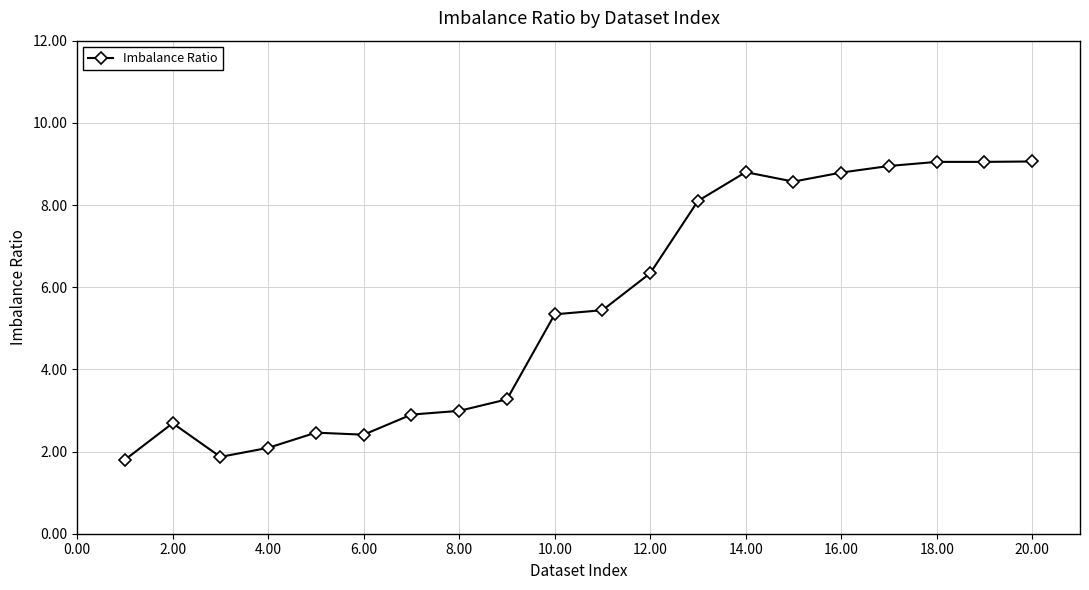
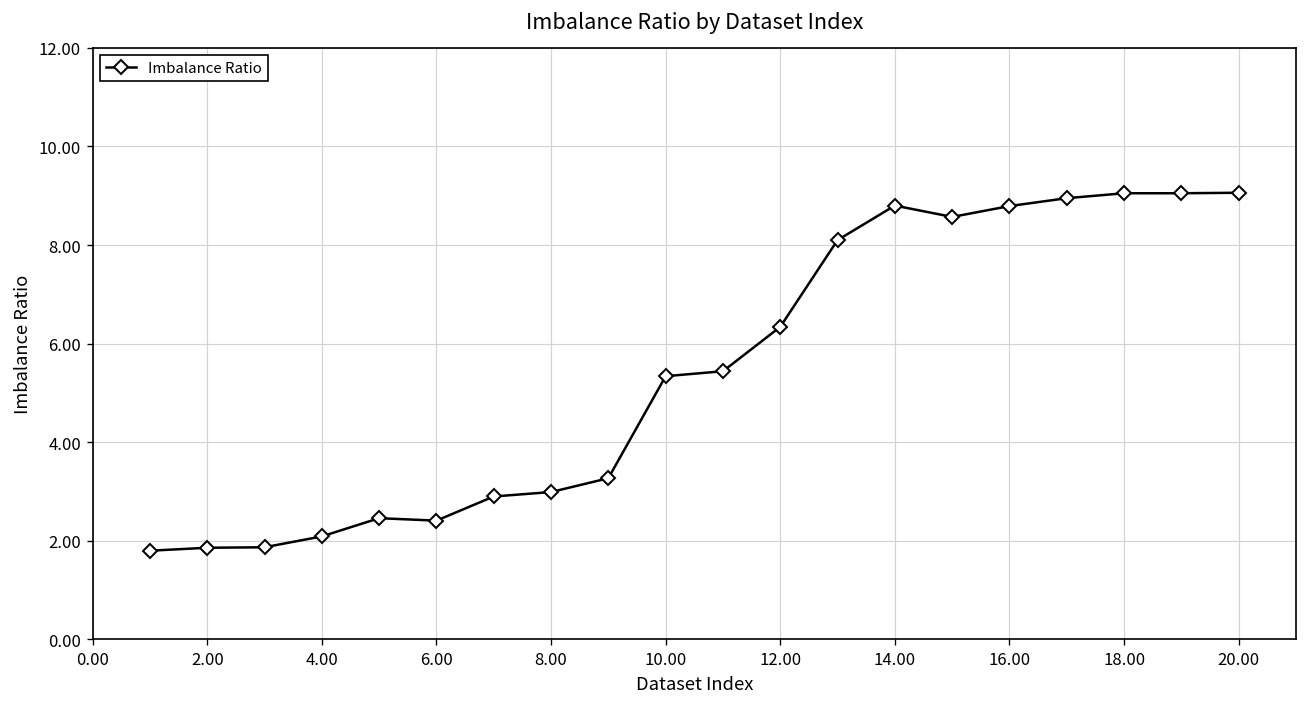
  {
-   "2.00": 2.7,
+   "2.00": 1.9,
    "4.00": 2.1,
    "6.00": 2.4,
    "8.00": 3.0,
    "10.00": 5.3,
    "12.00": 6.3,
    "14.00": 8.8,
    "16.00": 8.8,
    "18.00": 9.1,
    "20.00": 9.1
  }
